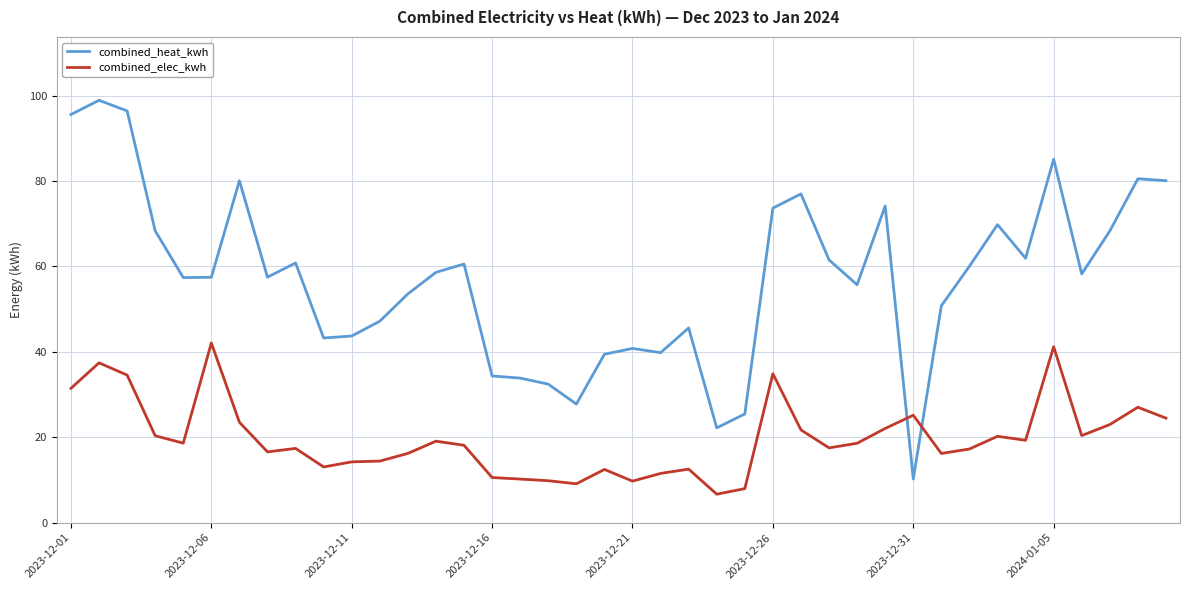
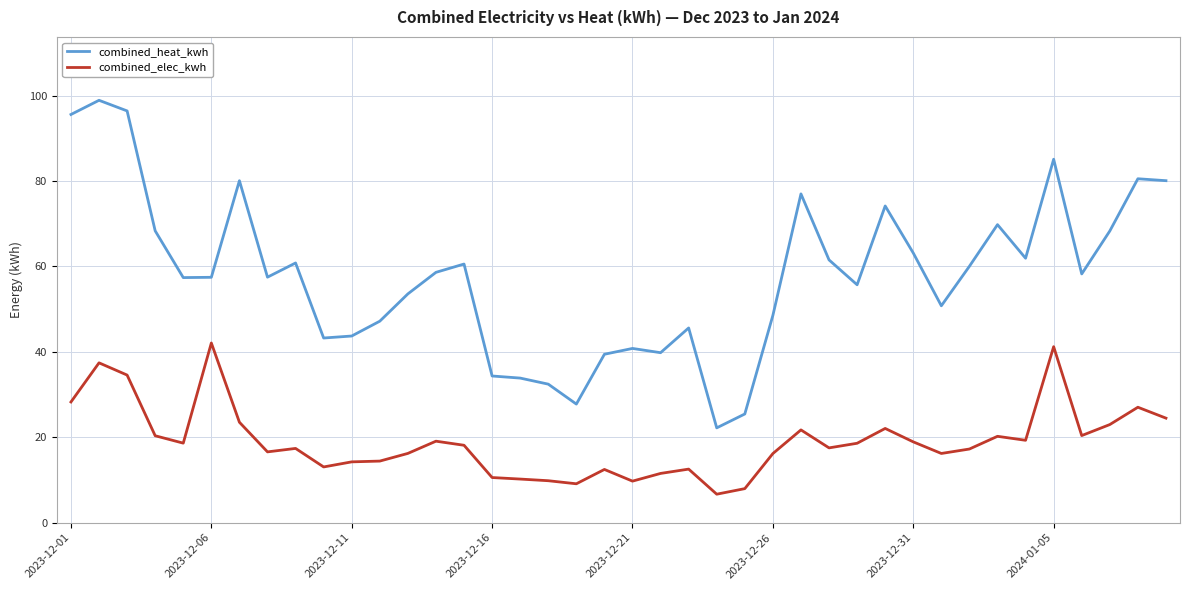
  {
    "combined_heat_kwh": {
      "2023-12-01": 96,
      "2023-12-06": 57,
      "2023-12-11": 44,
      "2023-12-16": 34,
      "2023-12-21": 41,
-     "2023-12-26": 74,
-     "2023-12-31": 10,
+     "2023-12-26": 49,
+     "2023-12-31": 63,
      "2024-01-05": 85
    },
    "combined_elec_kwh": {
-     "2023-12-01": 31,
+     "2023-12-01": 28,
      "2023-12-06": 42,
      "2023-12-11": 14,
      "2023-12-16": 11,
      "2023-12-21": 10,
-     "2023-12-26": 35,
-     "2023-12-31": 25,
+     "2023-12-26": 16,
+     "2023-12-31": 19,
      "2024-01-05": 41
    }
  }
